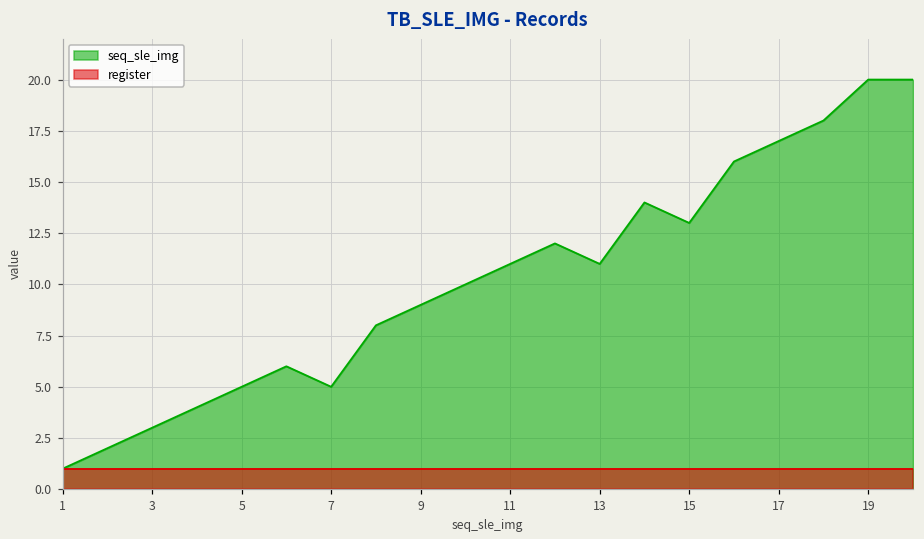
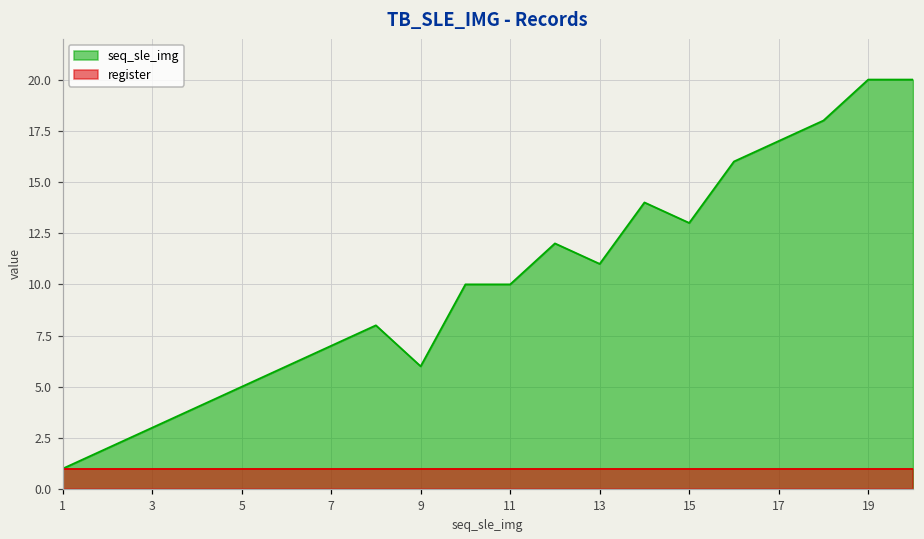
  {
    "seq_sle_img": {
      "3": 3,
      "5": 5,
-     "7": 5,
-     "9": 9,
-     "11": 11,
+     "7": 7,
+     "9": 6,
+     "11": 10,
      "13": 11,
      "15": 13,
      "17": 17,
      "19": 20
    },
    "register": {
      "3": 1,
      "5": 1,
      "7": 1,
      "9": 1,
      "11": 1,
      "13": 1,
      "15": 1,
      "17": 1,
      "19": 1
    }
  }
